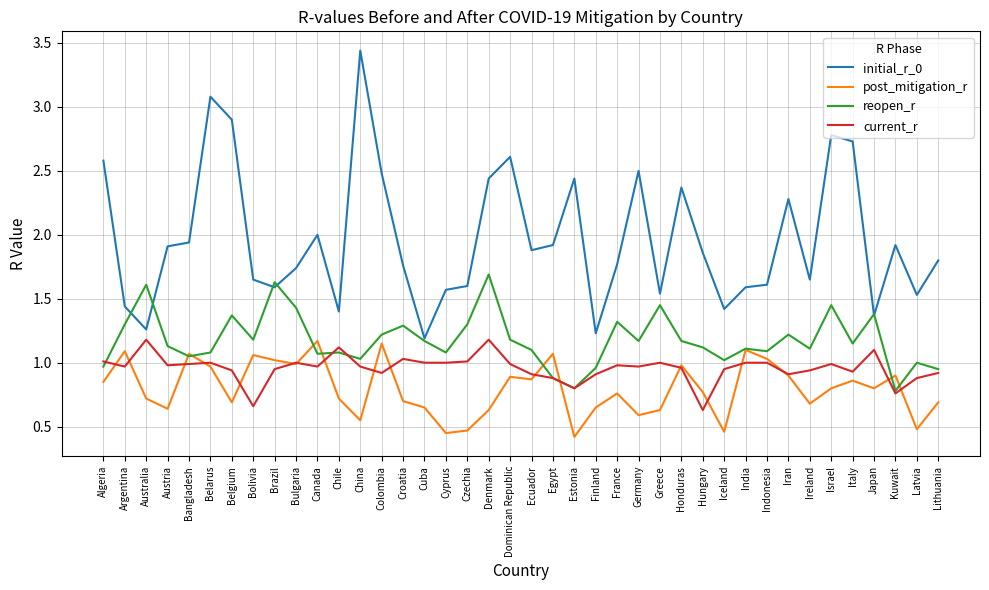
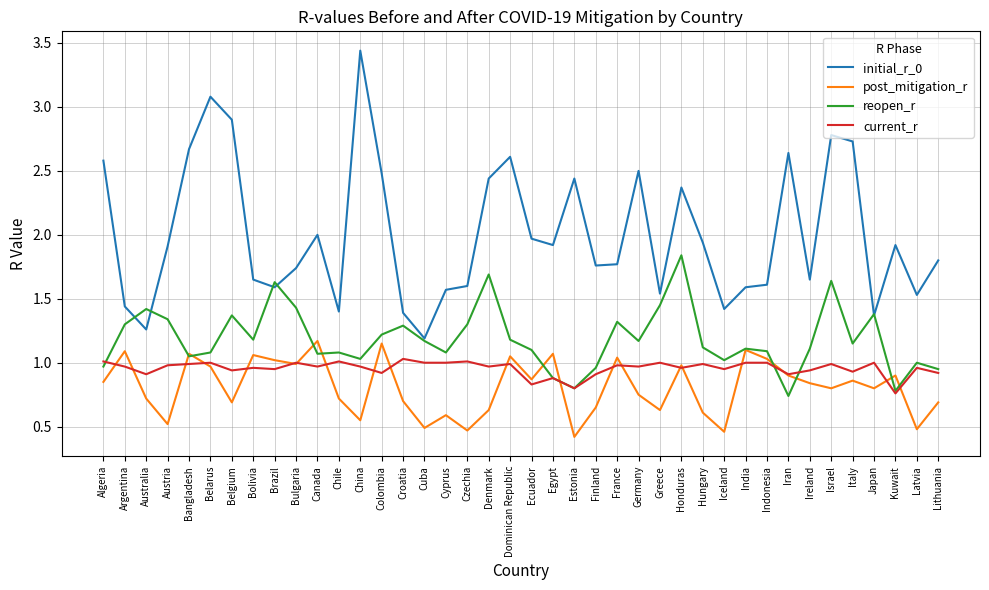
  {
    "initial_r_0": {
      "Algeria": 2.58,
      "Argentina": 1.44,
      "Australia": 1.26,
      "Austria": 1.91,
-     "Bangladesh": 1.94,
+     "Bangladesh": 2.67,
      "Belarus": 3.08,
      "Belgium": 2.90,
      "Bolivia": 1.65,
      "Brazil": 1.59,
      "Bulgaria": 1.74,
      "Canada": 2.00,
      "Chile": 1.40,
      "China": 3.44,
      "Colombia": 2.48,
-     "Croatia": 1.76,
+     "Croatia": 1.39,
      "Cuba": 1.19,
      "Cyprus": 1.57,
      "Czechia": 1.60,
      "Denmark": 2.44,
      "Dominican Republic": 2.61,
-     "Ecuador": 1.88,
+     "Ecuador": 1.97,
      "Egypt": 1.92,
      "Estonia": 2.44,
-     "Finland": 1.23,
+     "Finland": 1.76,
      "France": 1.77,
      "Germany": 2.50,
      "Greece": 1.54,
      "Honduras": 2.37,
-     "Hungary": 1.86,
+     "Hungary": 1.94,
      "Iceland": 1.42,
      "India": 1.59,
      "Indonesia": 1.61,
-     "Iran": 2.28,
+     "Iran": 2.64,
      "Ireland": 1.65,
      "Italy": 2.73,
      "Kuwait": 1.92,
      "Latvia": 1.53,
      "Lithuania": 1.80
    },
    "post_mitigation_r": {
      "Algeria": 0.85,
      "Argentina": 1.09,
      "Australia": 0.72,
-     "Austria": 0.64,
+     "Austria": 0.52,
      "Belarus": 0.97,
      "Belgium": 0.69,
      "Bolivia": 1.06,
      "Brazil": 1.02,
      "Canada": 1.17,
      "Chile": 0.72,
      "China": 0.55,
      "Colombia": 1.15,
      "Croatia": 0.70,
-     "Cuba": 0.65,
-     "Cyprus": 0.45,
+     "Cuba": 0.49,
+     "Cyprus": 0.59,
      "Czechia": 0.47,
      "Denmark": 0.63,
-     "Dominican Republic": 0.89,
+     "Dominican Republic": 1.05,
      "Ecuador": 0.87,
      "Egypt": 1.07,
      "Estonia": 0.42,
      "Finland": 0.65,
-     "France": 0.76,
-     "Germany": 0.59,
+     "France": 1.04,
+     "Germany": 0.75,
      "Greece": 0.63,
-     "Hungary": 0.77,
+     "Hungary": 0.61,
      "Iceland": 0.46,
      "Indonesia": 1.03,
-     "Ireland": 0.68,
+     "Ireland": 0.84,
      "Israel": 0.80,
      "Italy": 0.86,
      "Japan": 0.80,
      "Kuwait": 0.90,
      "Latvia": 0.48,
      "Lithuania": 0.69
    },
    "reopen_r": {
      "Algeria": 0.97,
      "Argentina": 1.30,
-     "Australia": 1.61,
-     "Austria": 1.13,
+     "Australia": 1.42,
+     "Austria": 1.34,
      "Belarus": 1.08,
      "Belgium": 1.37,
      "Bolivia": 1.18,
      "Brazil": 1.63,
      "Bulgaria": 1.43,
      "Canada": 1.07,
      "Chile": 1.08,
      "China": 1.03,
      "Colombia": 1.22,
      "Croatia": 1.29,
      "Cuba": 1.17,
      "Cyprus": 1.08,
      "Czechia": 1.30,
      "Denmark": 1.69,
      "Dominican Republic": 1.18,
      "Ecuador": 1.10,
      "Finland": 0.96,
      "France": 1.32,
      "Germany": 1.17,
      "Greece": 1.45,
-     "Honduras": 1.17,
+     "Honduras": 1.84,
      "Hungary": 1.12,
      "Iceland": 1.02,
      "Indonesia": 1.09,
-     "Iran": 1.22,
+     "Iran": 0.74,
      "Ireland": 1.11,
-     "Israel": 1.45,
+     "Israel": 1.64,
      "Italy": 1.15,
      "Latvia": 1.00,
      "Lithuania": 0.95
    },
    "current_r": {
      "Algeria": 1.01,
      "Argentina": 0.97,
-     "Australia": 1.18,
+     "Australia": 0.91,
      "Austria": 0.98,
      "Bangladesh": 0.99,
      "Belarus": 1.00,
      "Belgium": 0.94,
-     "Bolivia": 0.66,
+     "Bolivia": 0.96,
      "Brazil": 0.95,
      "Canada": 0.97,
-     "Chile": 1.12,
+     "Chile": 1.01,
      "China": 0.97,
      "Colombia": 0.92,
      "Croatia": 1.03,
      "Cuba": 1.00,
      "Cyprus": 1.00,
      "Czechia": 1.01,
-     "Denmark": 1.18,
+     "Denmark": 0.97,
      "Dominican Republic": 0.99,
-     "Ecuador": 0.91,
+     "Ecuador": 0.83,
      "Finland": 0.91,
      "France": 0.98,
      "Germany": 0.97,
      "Greece": 1.00,
-     "Hungary": 0.63,
+     "Hungary": 0.99,
      "Iceland": 0.95,
      "India": 1.00,
      "Indonesia": 1.00,
      "Ireland": 0.94,
      "Israel": 0.99,
      "Italy": 0.93,
-     "Japan": 1.1,
-     "Latvia": 0.88,
+     "Japan": 1.0,
+     "Latvia": 0.96,
      "Lithuania": 0.92
    }
  }
